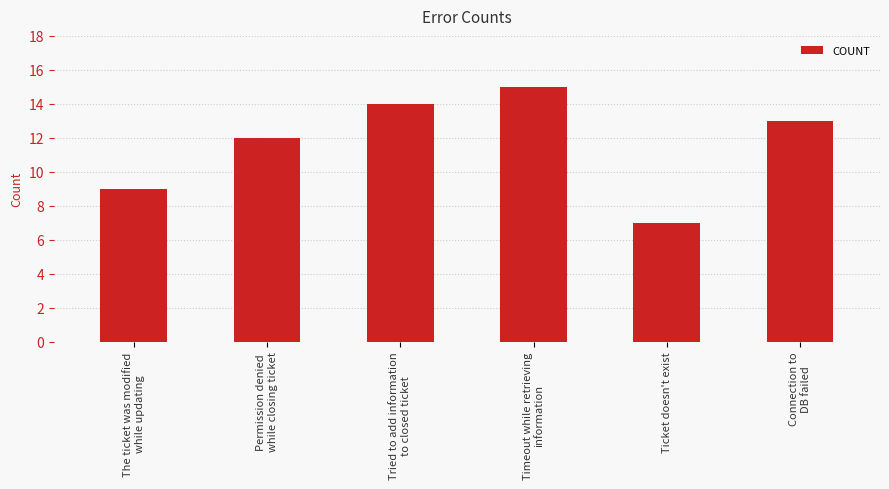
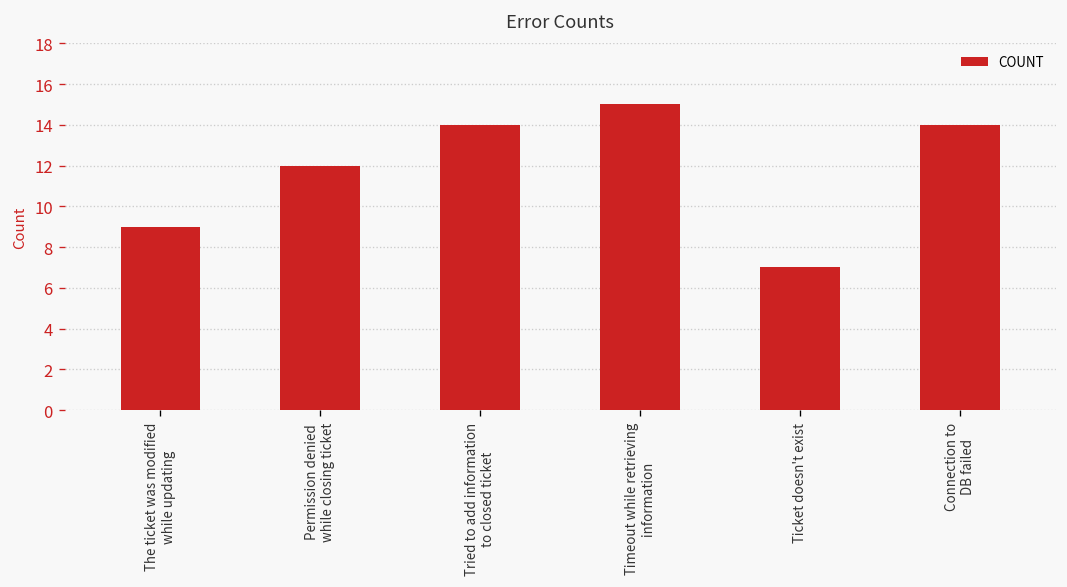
  {
    "The ticket was modified while updating": 9,
    "Permission denied while closing ticket": 12,
    "Tried to add information to closed ticket": 14,
    "Timeout while retrieving information": 15,
    "Ticket doesn't exist": 7,
-   "Connection to DB failed": 13
+   "Connection to DB failed": 14
  }
